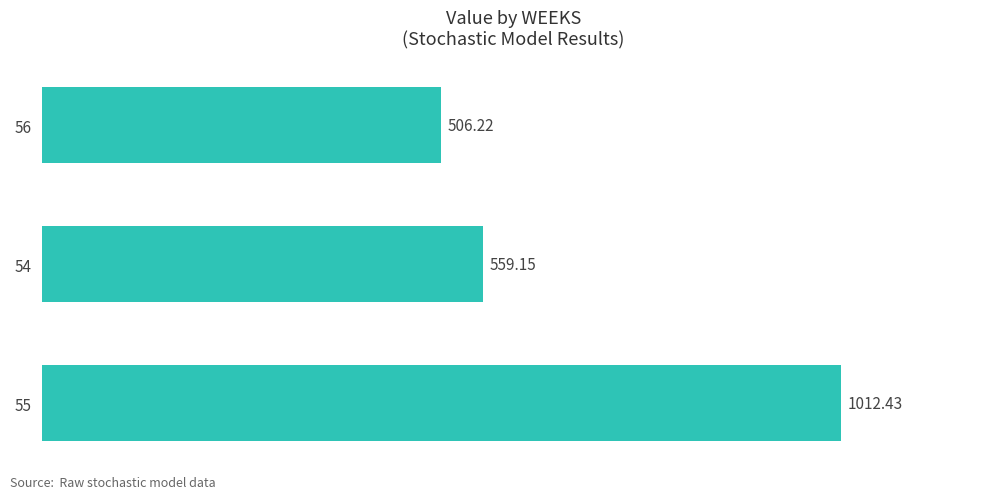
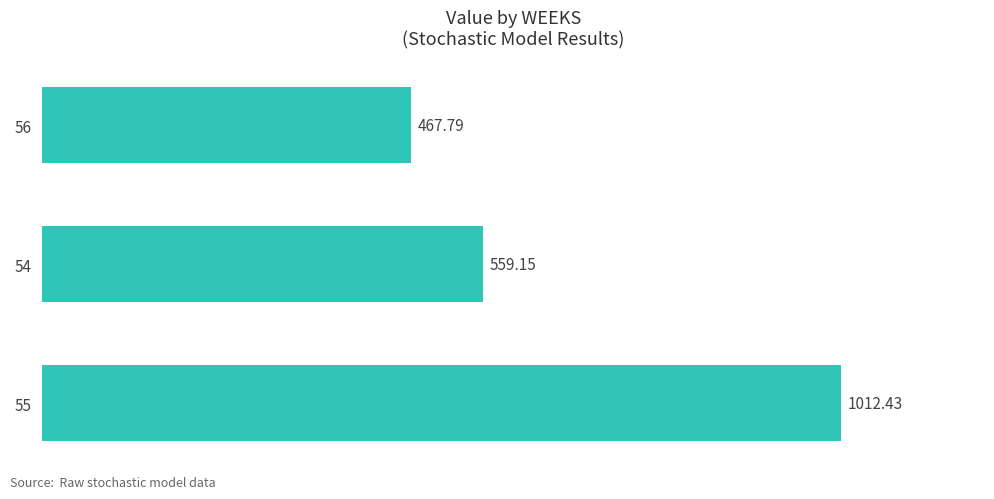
  {
-   "56": 506.22,
+   "56": 467.79,
    "54": 559.15,
    "55": 1012.43
  }
